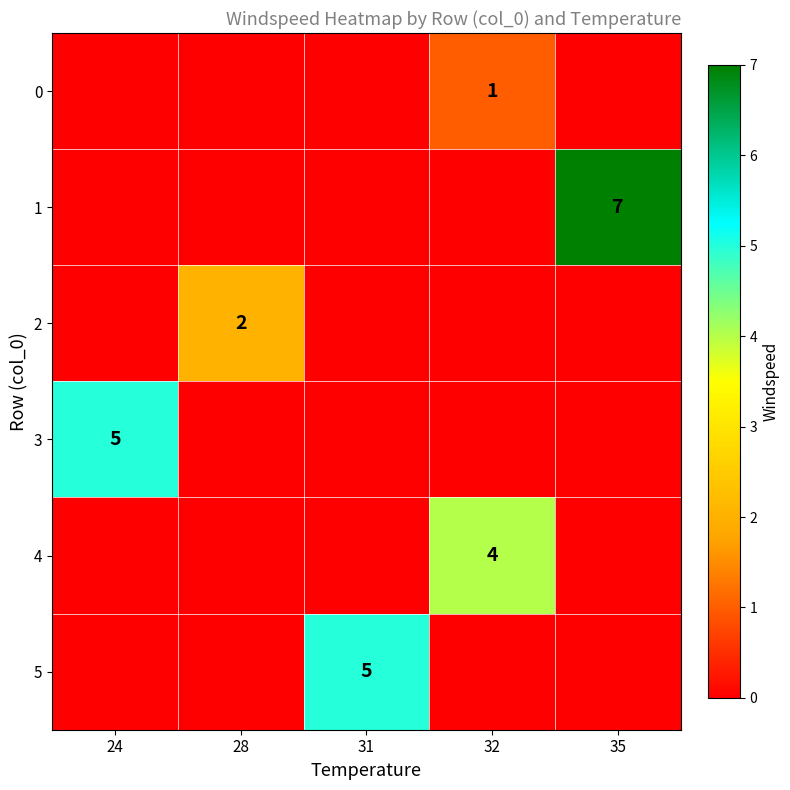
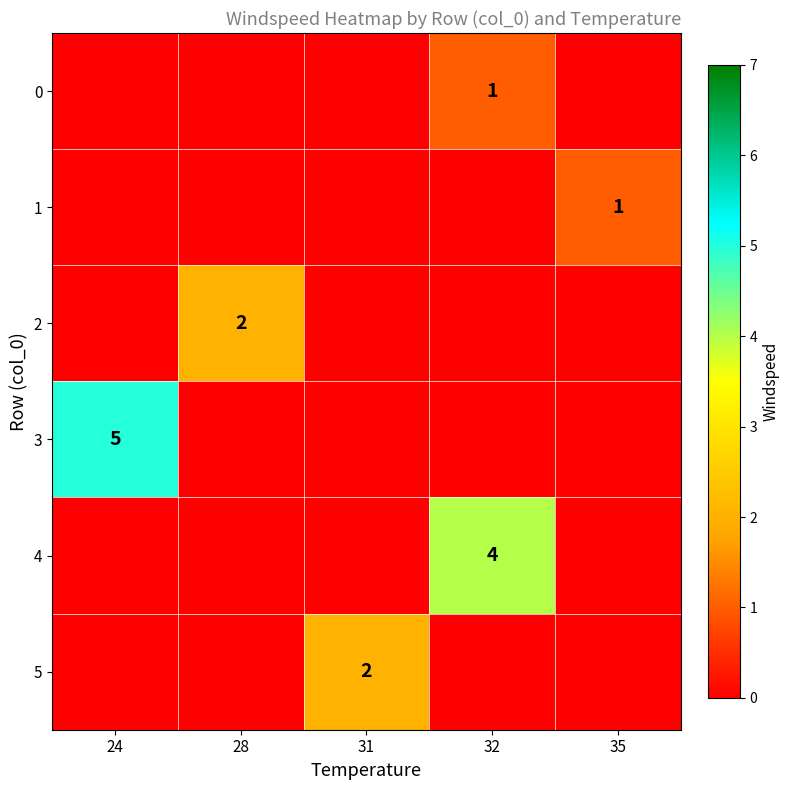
  {
    "0": {
      "32": 1
    },
    "1": {
-     "35": 7
+     "35": 1
    },
    "2": {
      "28": 2
    },
    "3": {
      "24": 5
    },
    "4": {
      "32": 4
    },
    "5": {
-     "31": 5
+     "31": 2
    }
  }
